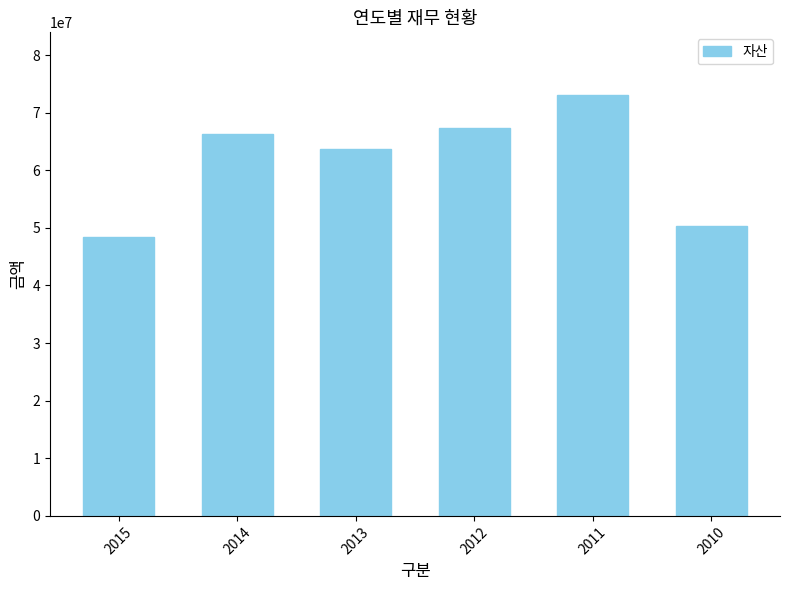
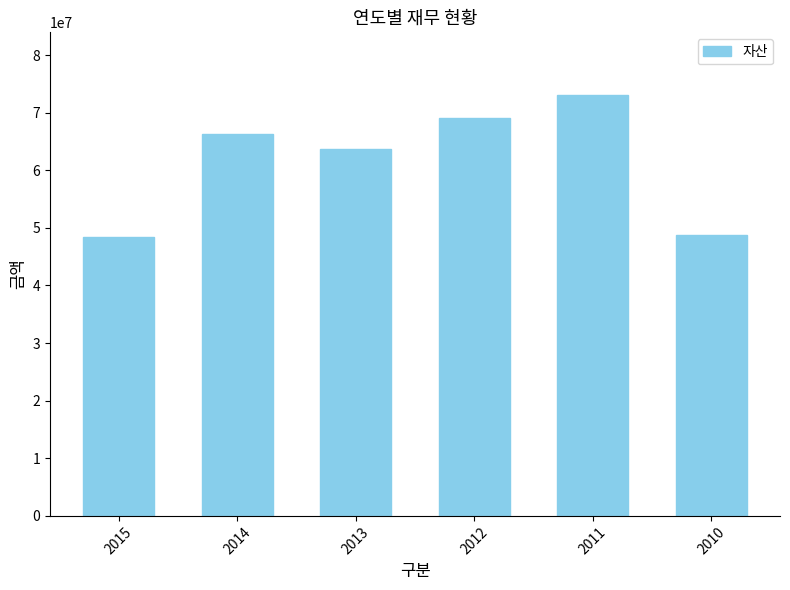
  {
    "2015": 48000000,
    "2014": 66000000,
    "2013": 64000000,
-   "2012": 67000000,
+   "2012": 69000000,
    "2011": 73000000,
-   "2010": 50000000
+   "2010": 49000000
  }
